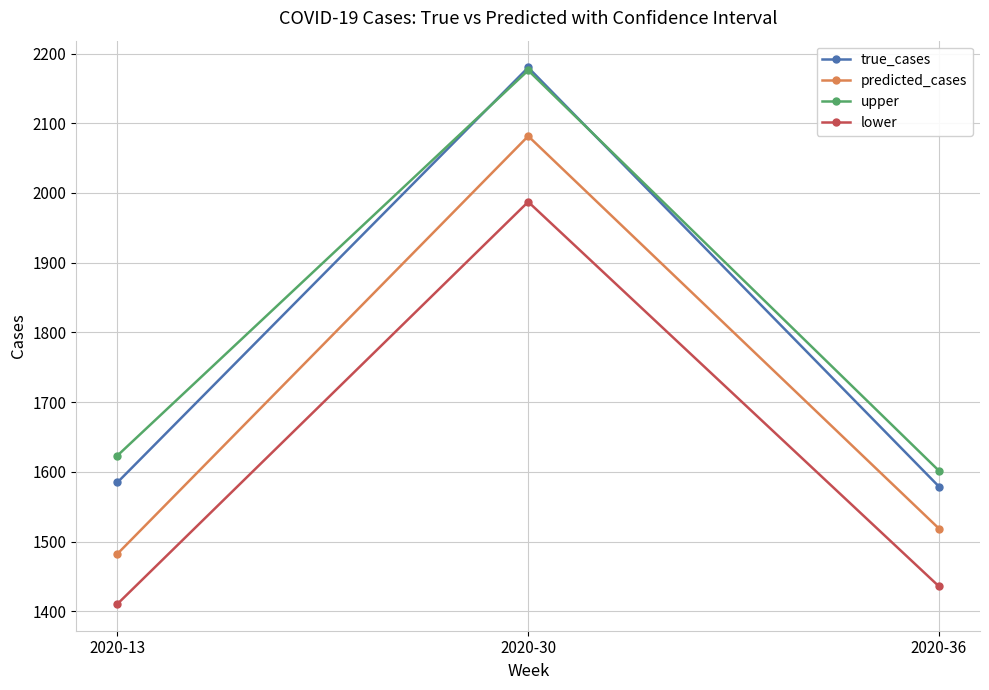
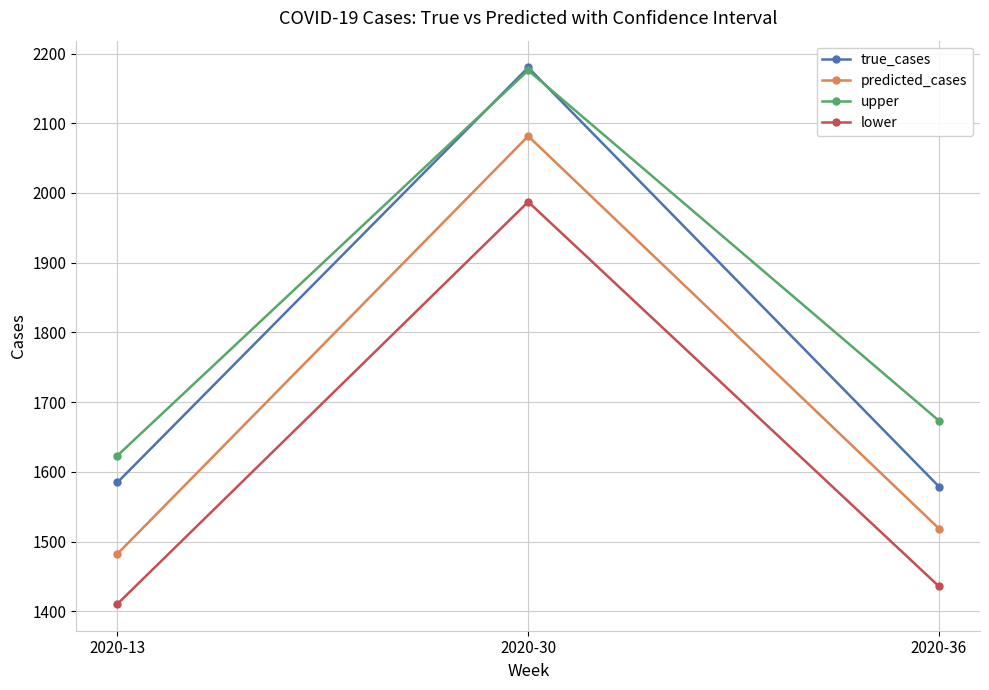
  {
    "true_cases": {
      "2020-13": 1590,
      "2020-30": 2180,
      "2020-36": 1580
    },
    "upper": {
      "2020-13": 1620,
      "2020-30": 2180,
-     "2020-36": 1600
+     "2020-36": 1670
    }
  }
